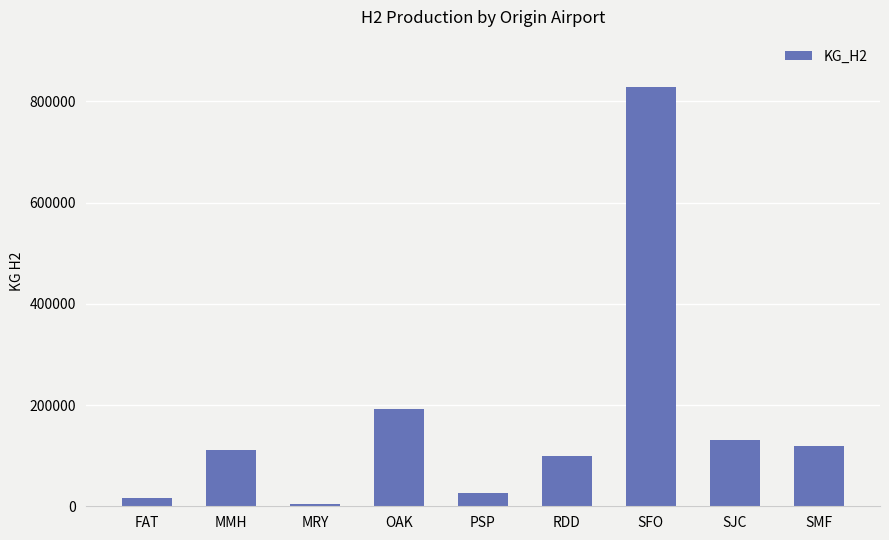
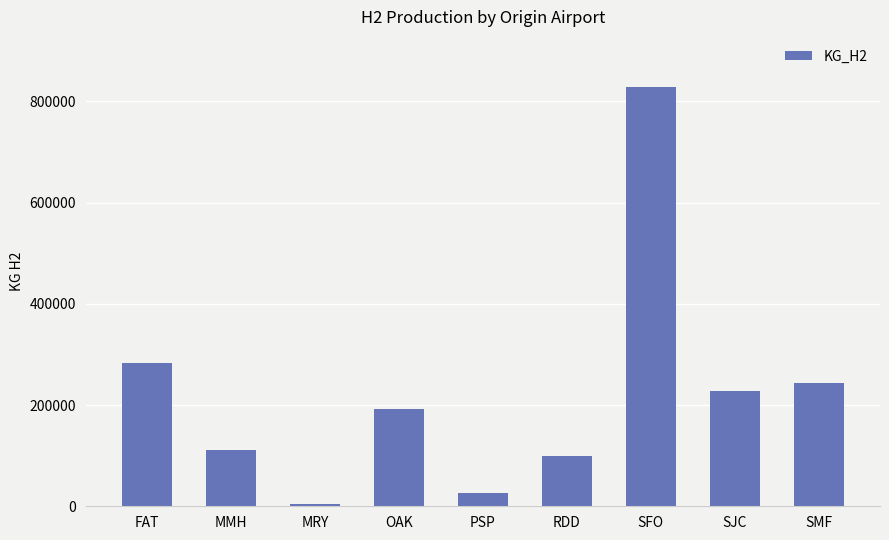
  {
-   "FAT": 20000,
+   "FAT": 280000,
    "MMH": 110000,
    "OAK": 190000,
    "PSP": 30000,
    "RDD": 100000,
    "SFO": 830000,
-   "SJC": 130000,
-   "SMF": 120000
+   "SJC": 230000,
+   "SMF": 240000
  }
